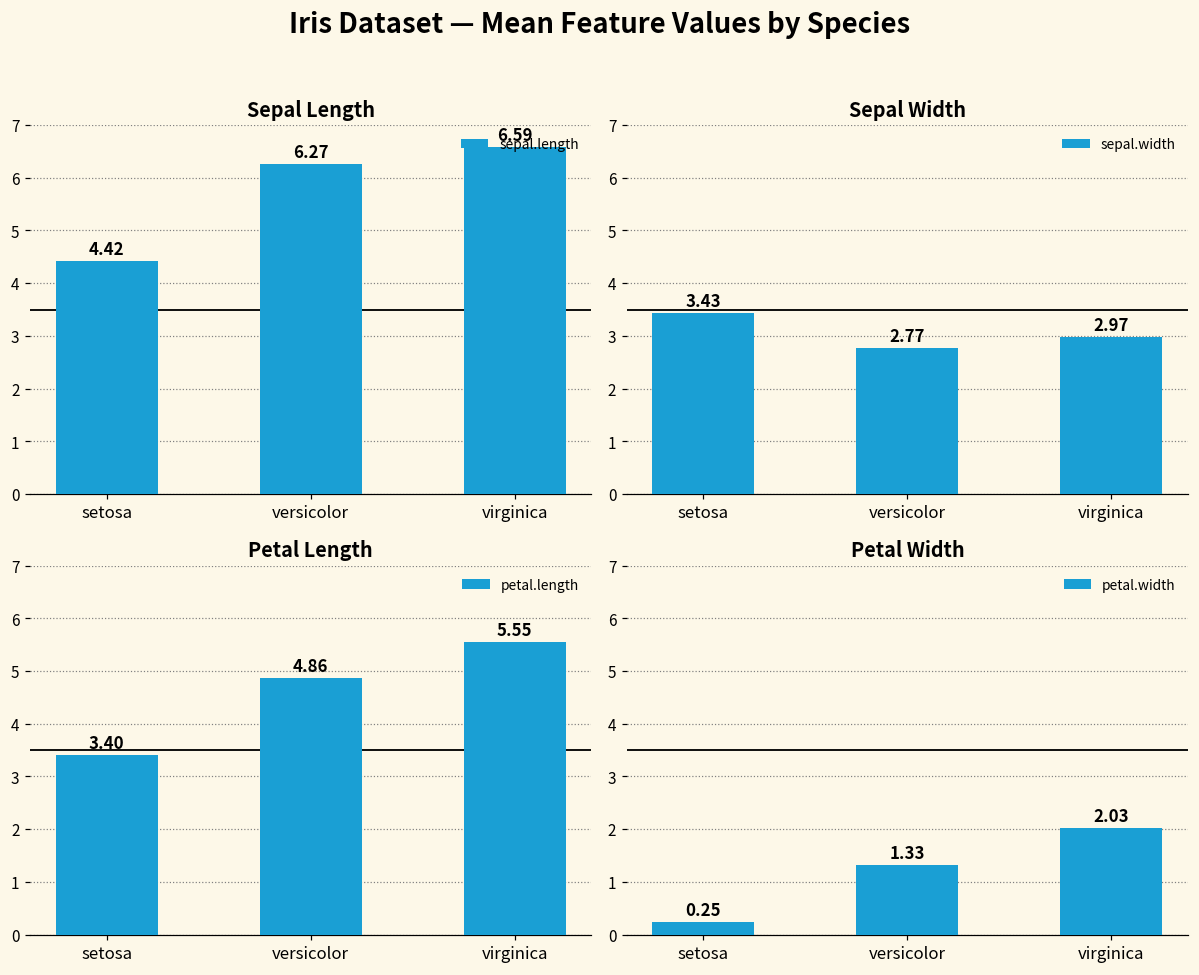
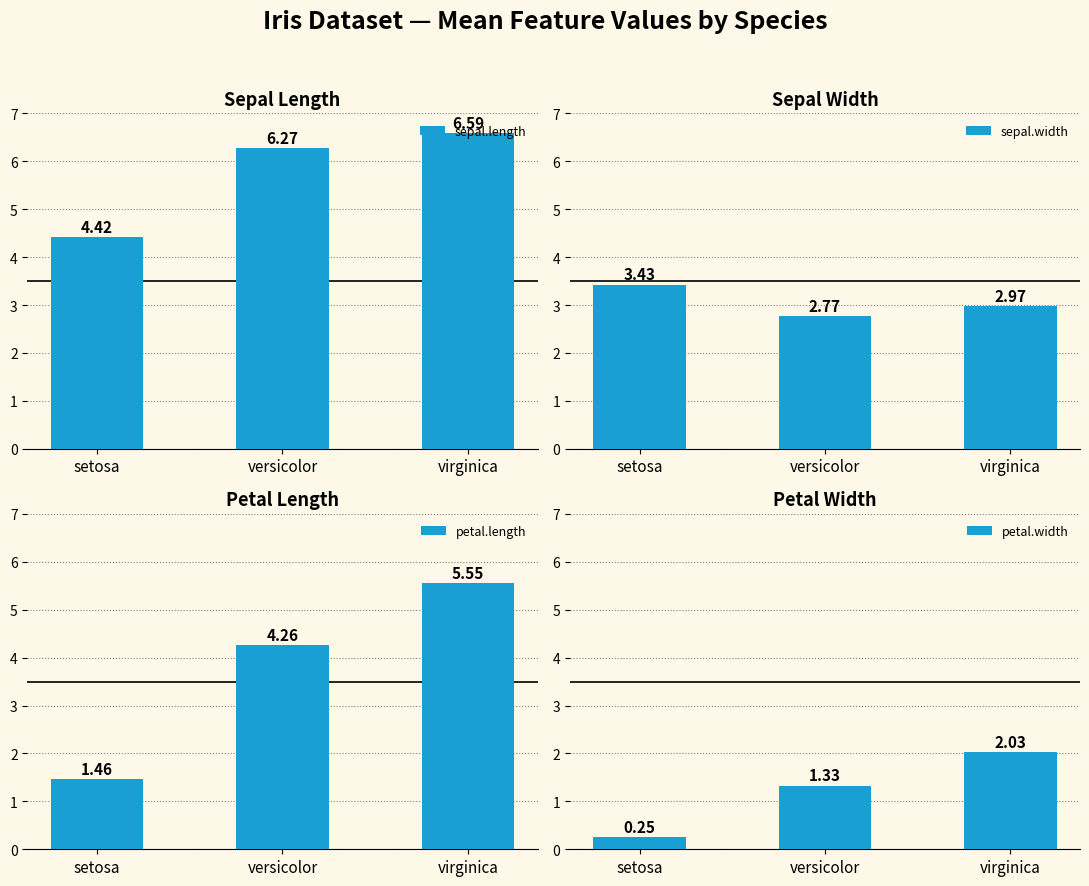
  {
    "Sepal Length": {
      "setosa": 4.42,
      "versicolor": 6.27,
      "virginica": 6.59
    },
    "Sepal Width": {
      "setosa": 3.43,
      "versicolor": 2.77,
      "virginica": 2.97
    },
    "Petal Length": {
-     "setosa": 3.40,
-     "versicolor": 4.86,
+     "setosa": 1.46,
+     "versicolor": 4.26,
      "virginica": 5.55
    },
    "Petal Width": {
      "setosa": 0.25,
      "versicolor": 1.33,
      "virginica": 2.03
    }
  }
